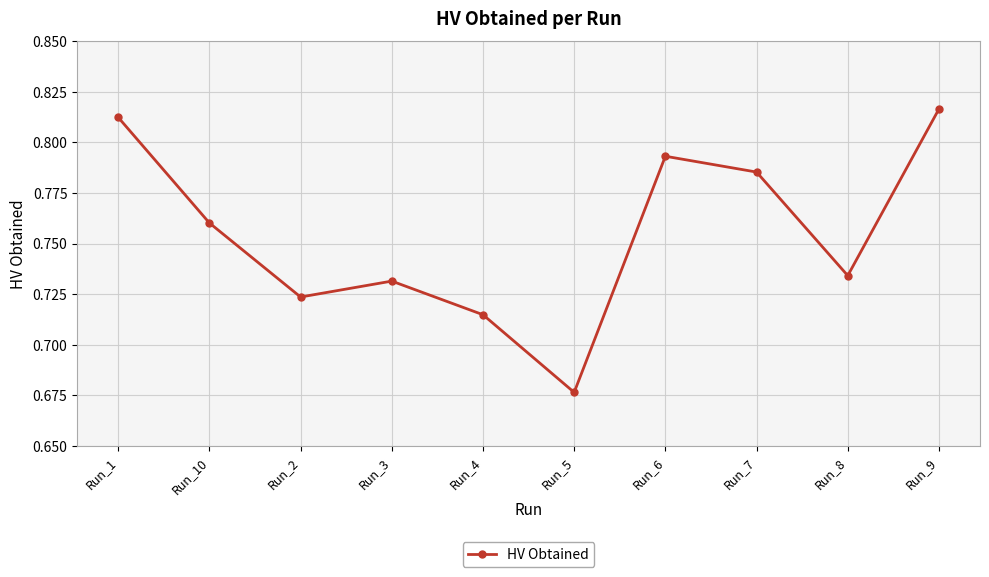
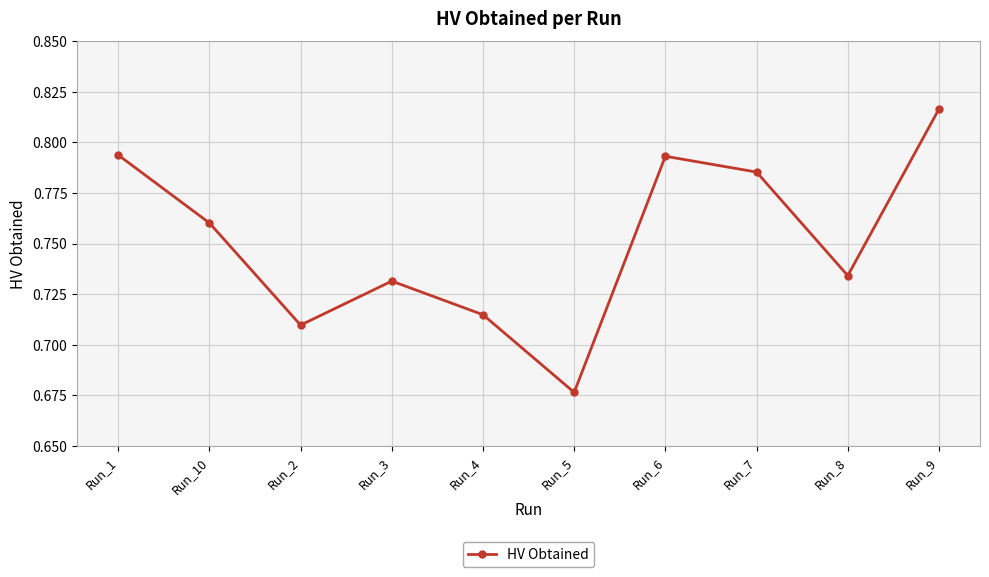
  {
-   "Run_1": 0.812,
+   "Run_1": 0.794,
    "Run_10": 0.760,
-   "Run_2": 0.724,
+   "Run_2": 0.710,
    "Run_3": 0.731,
    "Run_4": 0.715,
    "Run_5": 0.676,
    "Run_6": 0.793,
    "Run_7": 0.785,
    "Run_8": 0.734,
    "Run_9": 0.817
  }
